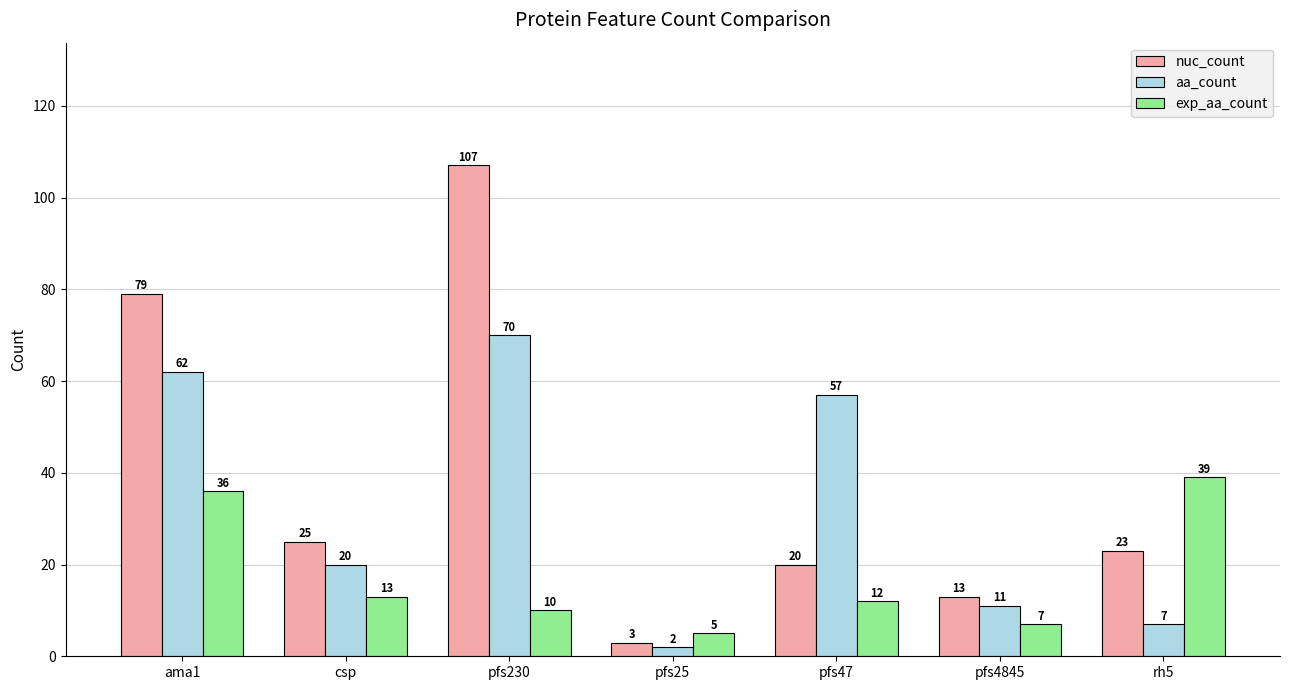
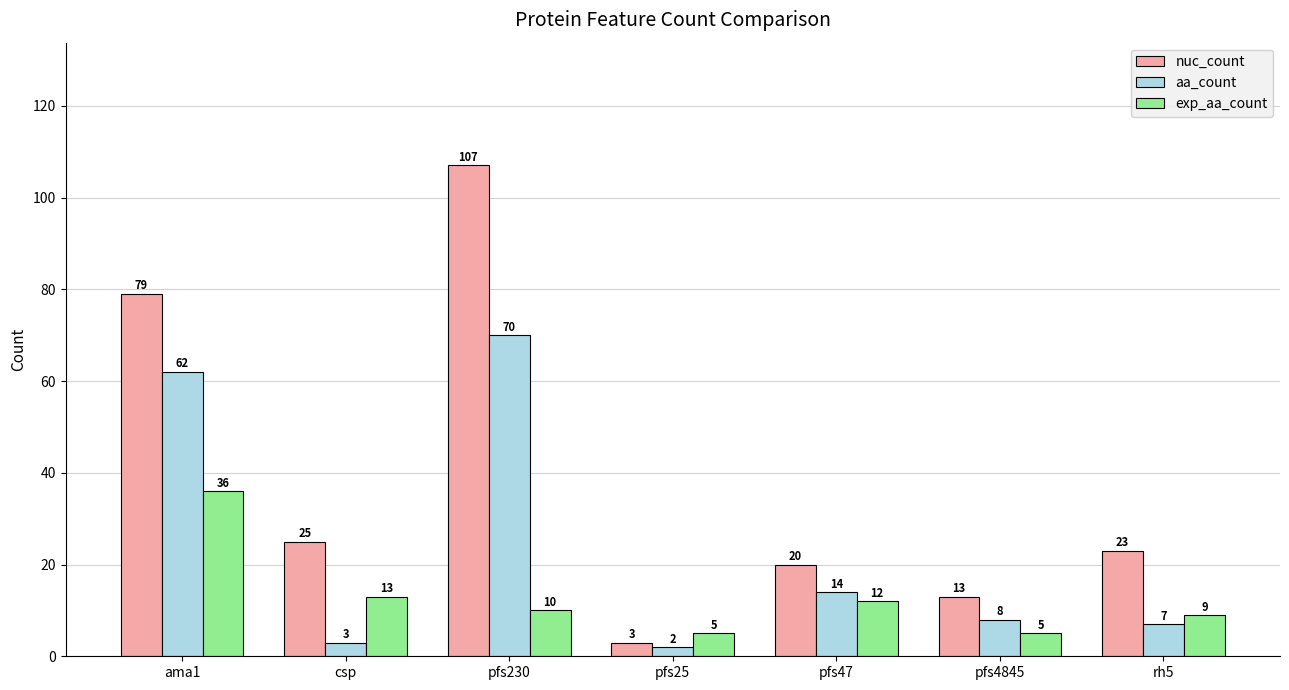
  {
    "nuc_count": {
      "ama1": 79,
      "csp": 25,
      "pfs230": 107,
      "pfs25": 3,
      "pfs47": 20,
      "pfs4845": 13,
      "rh5": 23
    },
    "aa_count": {
      "ama1": 62,
-     "csp": 20,
+     "csp": 3,
      "pfs230": 70,
      "pfs25": 2,
-     "pfs47": 57,
-     "pfs4845": 11,
+     "pfs47": 14,
+     "pfs4845": 8,
      "rh5": 7
    },
    "exp_aa_count": {
      "ama1": 36,
      "csp": 13,
      "pfs230": 10,
      "pfs25": 5,
      "pfs47": 12,
-     "pfs4845": 7,
-     "rh5": 39
+     "pfs4845": 5,
+     "rh5": 9
    }
  }
